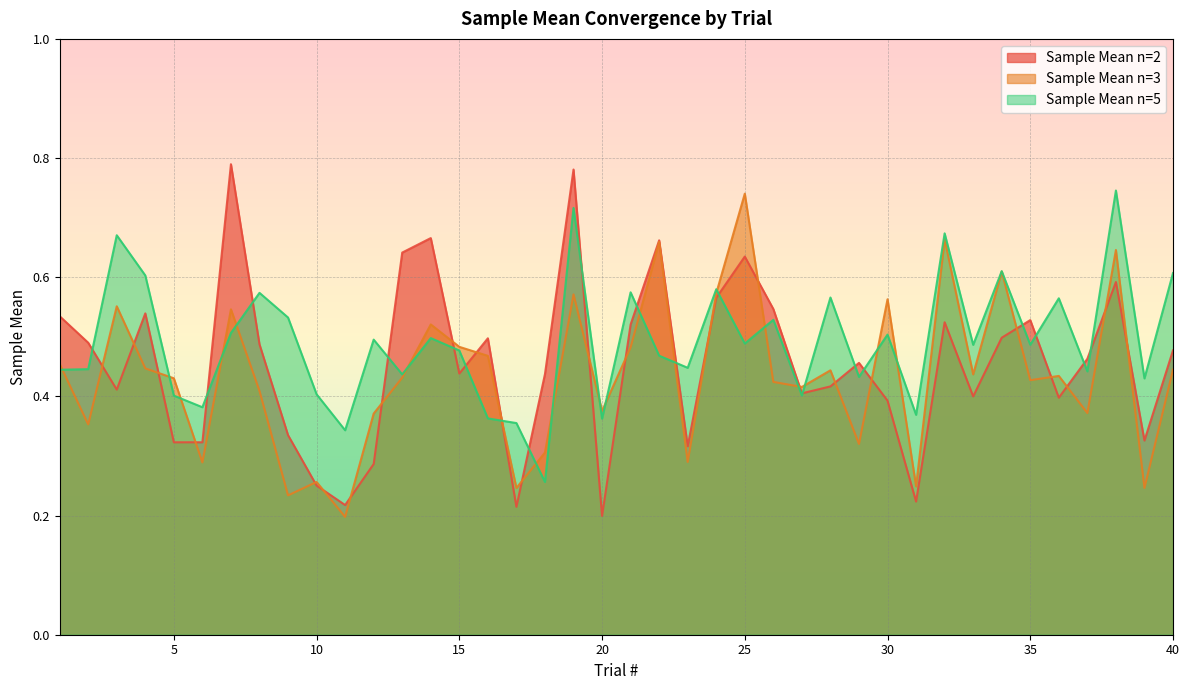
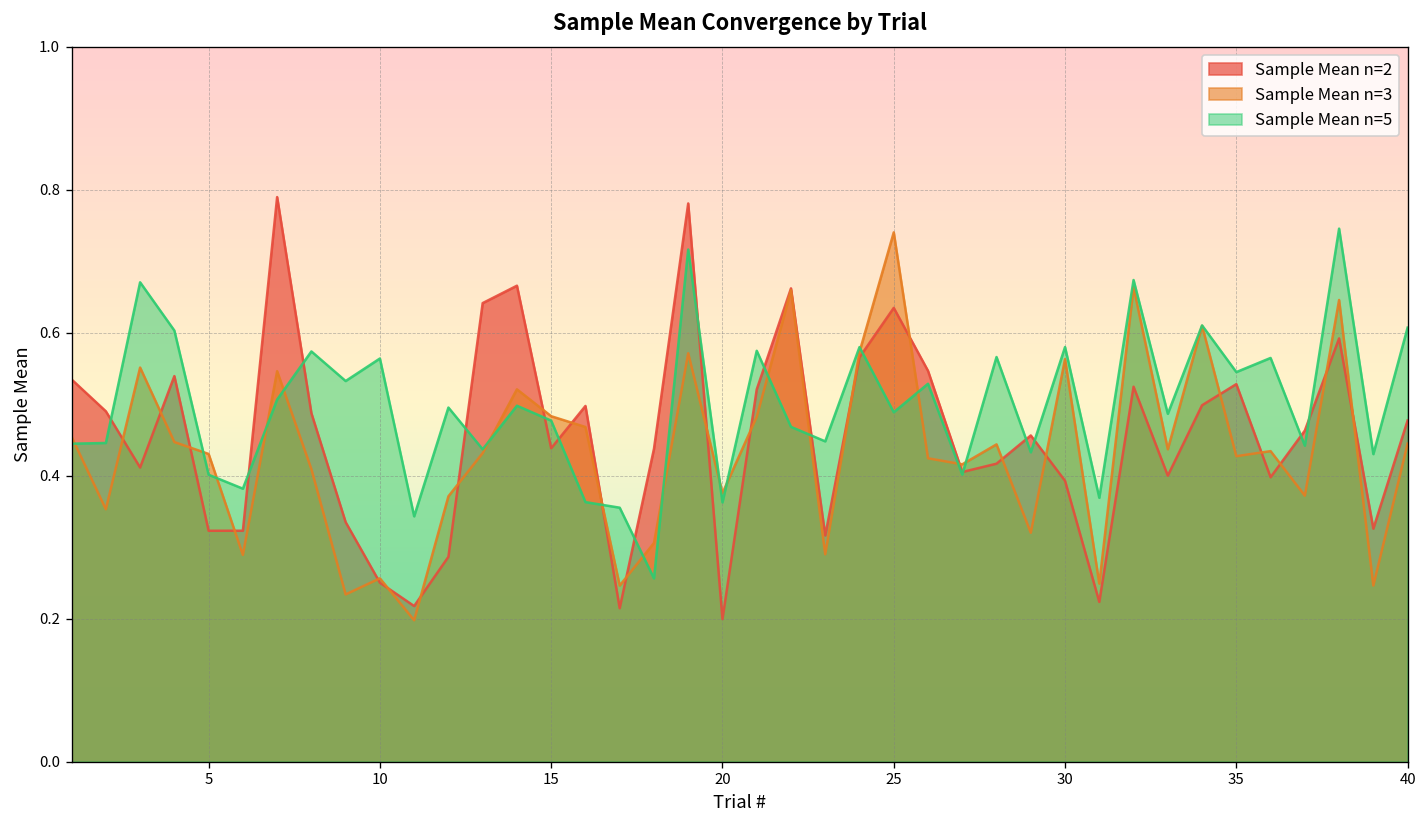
  {
    "Sample Mean n=5": {
      "5": 0.40,
-     "10": 0.40,
+     "10": 0.56,
      "15": 0.48,
      "20": 0.36,
      "25": 0.49,
-     "30": 0.50,
-     "35": 0.49,
+     "30": 0.58,
+     "35": 0.54,
      "40": 0.61
    }
  }
